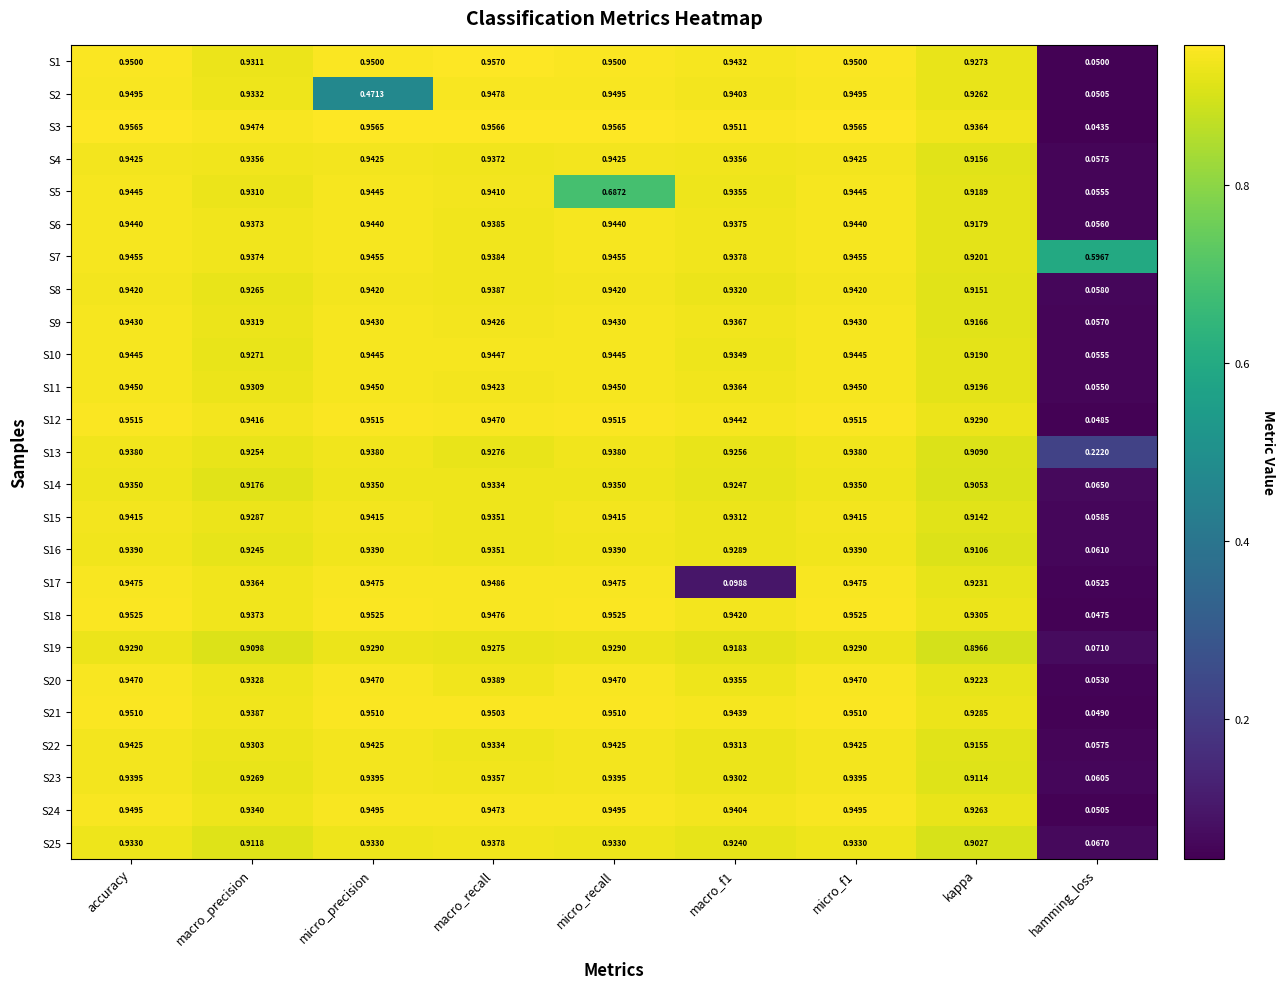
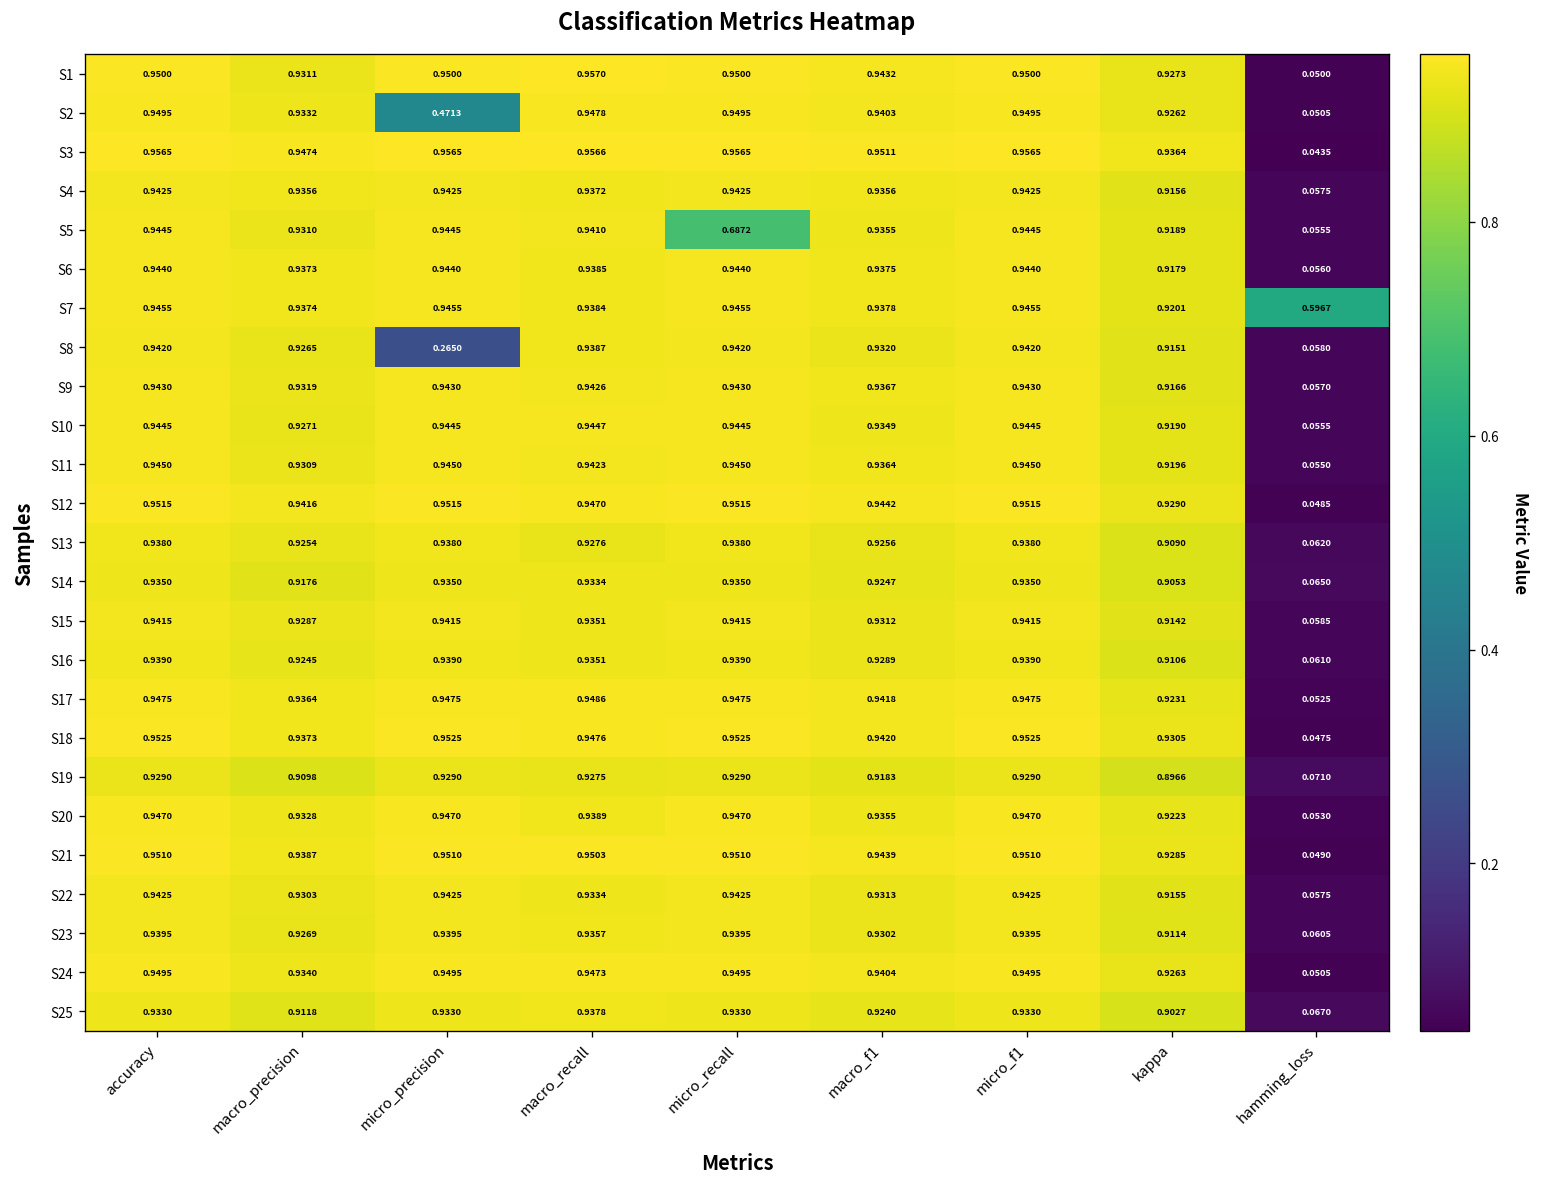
  {
    "S8": {
      "accuracy": 0.9420,
      "macro_precision": 0.9265,
-     "micro_precision": 0.9420,
+     "micro_precision": 0.2650,
      "macro_recall": 0.9387,
      "micro_recall": 0.9420,
      "macro_f1": 0.9320,
      "micro_f1": 0.9420,
      "kappa": 0.9151,
      "hamming_loss": 0.0580
    },
    "S13": {
      "accuracy": 0.9380,
      "macro_precision": 0.9254,
      "micro_precision": 0.9380,
      "macro_recall": 0.9276,
      "micro_recall": 0.9380,
      "macro_f1": 0.9256,
      "micro_f1": 0.9380,
      "kappa": 0.9090,
-     "hamming_loss": 0.2220
+     "hamming_loss": 0.0620
    },
    "S17": {
      "accuracy": 0.9475,
      "macro_precision": 0.9364,
      "micro_precision": 0.9475,
      "macro_recall": 0.9486,
      "micro_recall": 0.9475,
-     "macro_f1": 0.0988,
+     "macro_f1": 0.9418,
      "micro_f1": 0.9475,
      "kappa": 0.9231,
      "hamming_loss": 0.0525
    }
  }
